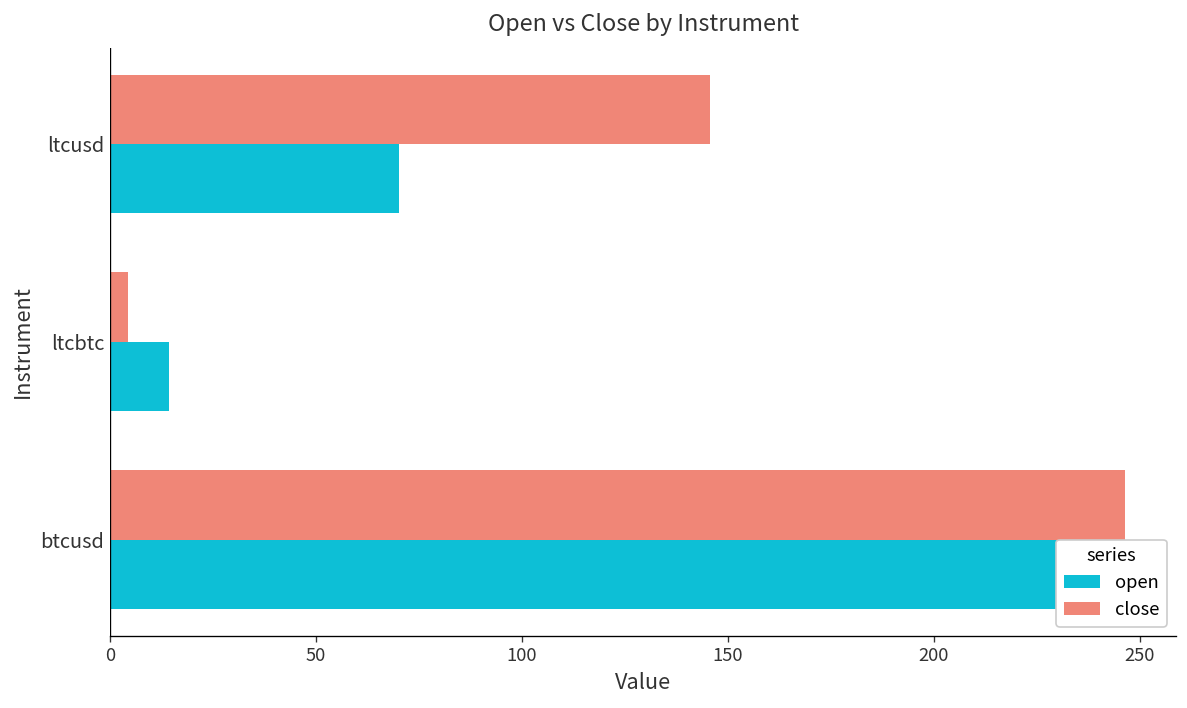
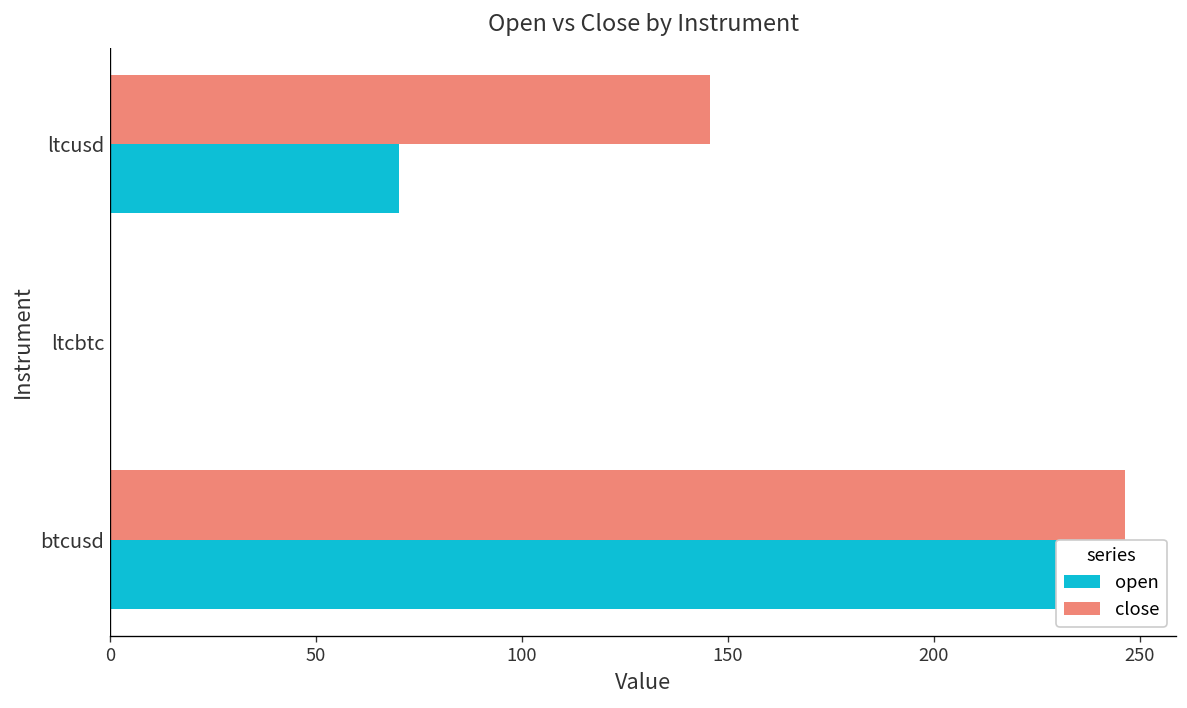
  {
    "open": {
      "ltcusd": 70,
-     "ltcbtc": 14
+     "ltcbtc": 0
    },
    "close": {
      "ltcusd": 146,
-     "ltcbtc": 4,
+     "ltcbtc": 0,
      "btcusd": 247
    }
  }
